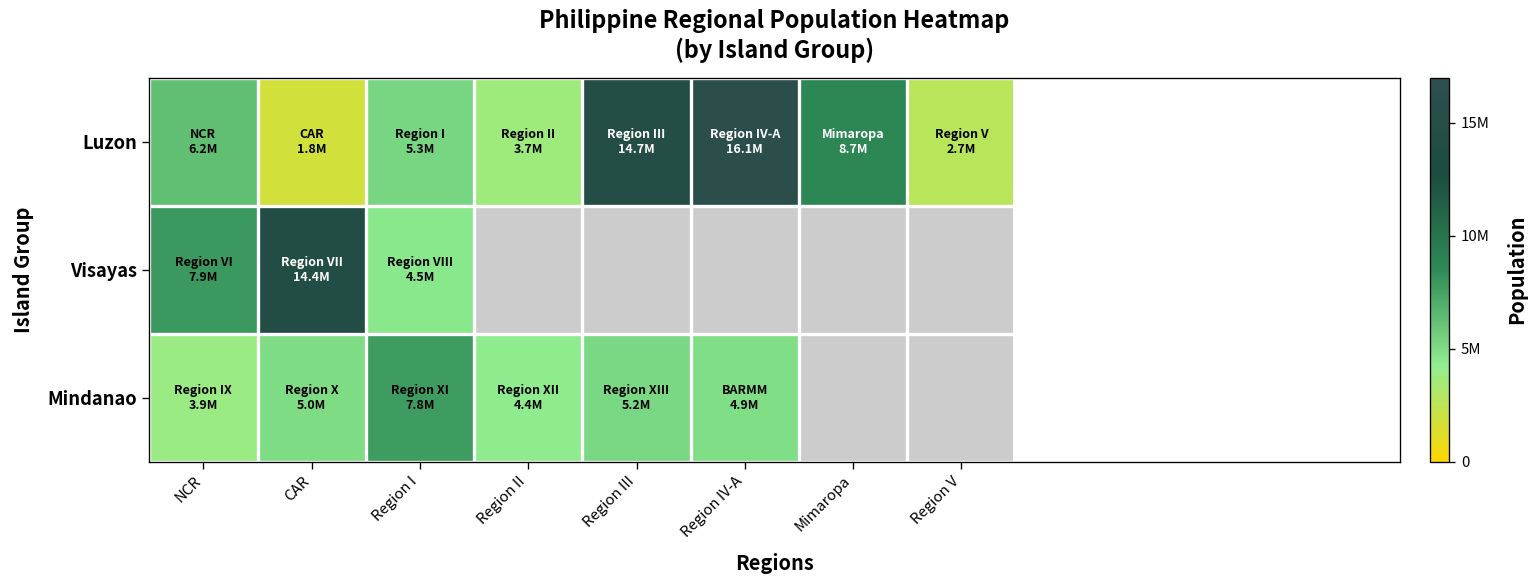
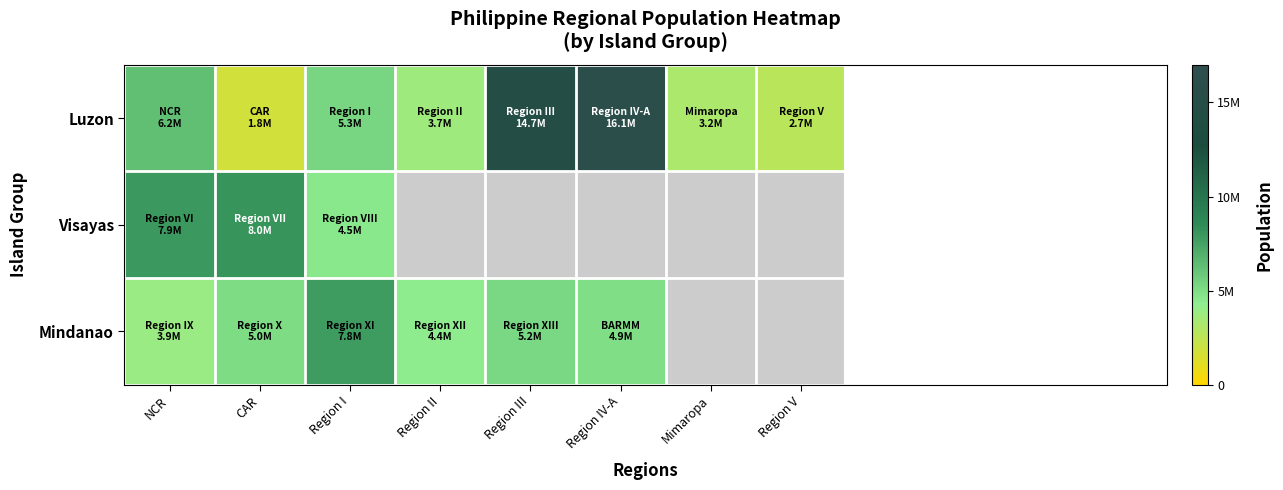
  {
    "Luzon": {
      "NCR": "6.2M",
      "CAR": "1.8M",
      "Region I": "5.3M",
      "Region II": "3.7M",
      "Region III": "14.7M",
      "Region IV-A": "16.1M",
-     "Mimaropa": "8.7M",
+     "Mimaropa": "3.2M",
      "Region V": "2.7M"
    },
    "Visayas": {
      "NCR": "7.9M",
-     "CAR": "14.4M",
+     "CAR": "8.0M",
      "Region I": "4.5M"
    },
    "Mindanao": {
      "NCR": "3.9M",
      "CAR": "5.0M",
      "Region I": "7.8M",
      "Region II": "4.4M",
      "Region III": "5.2M",
      "Region IV-A": "4.9M"
    }
  }
